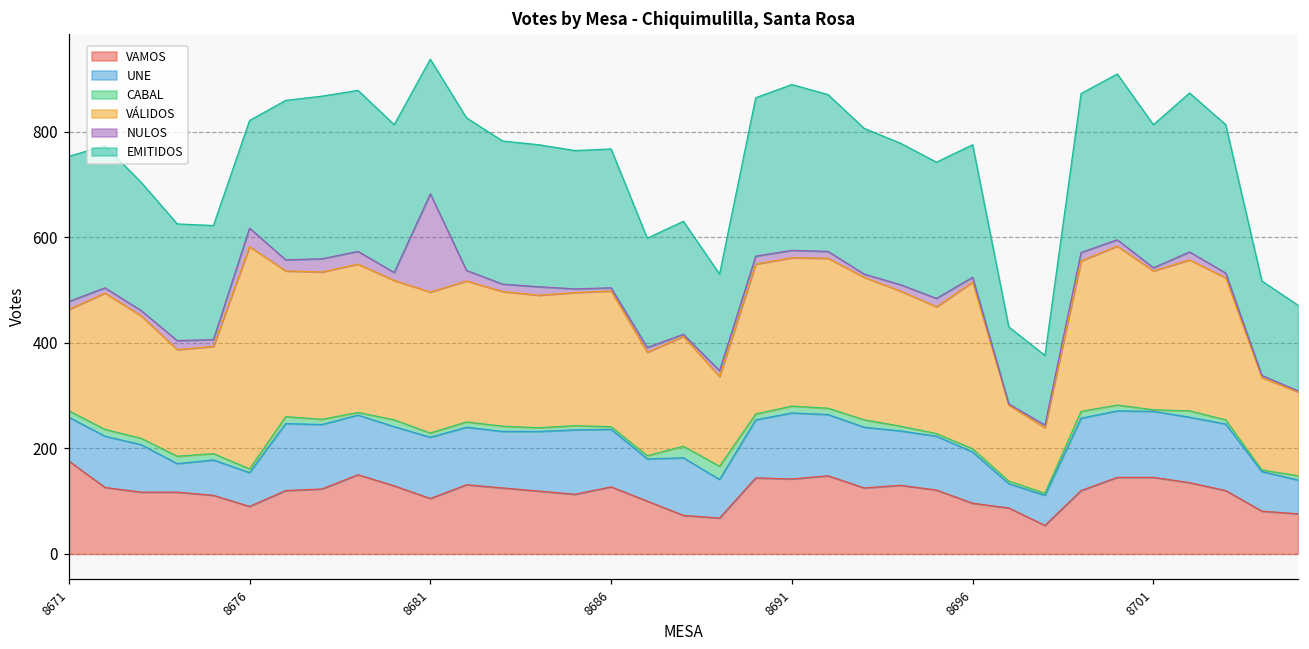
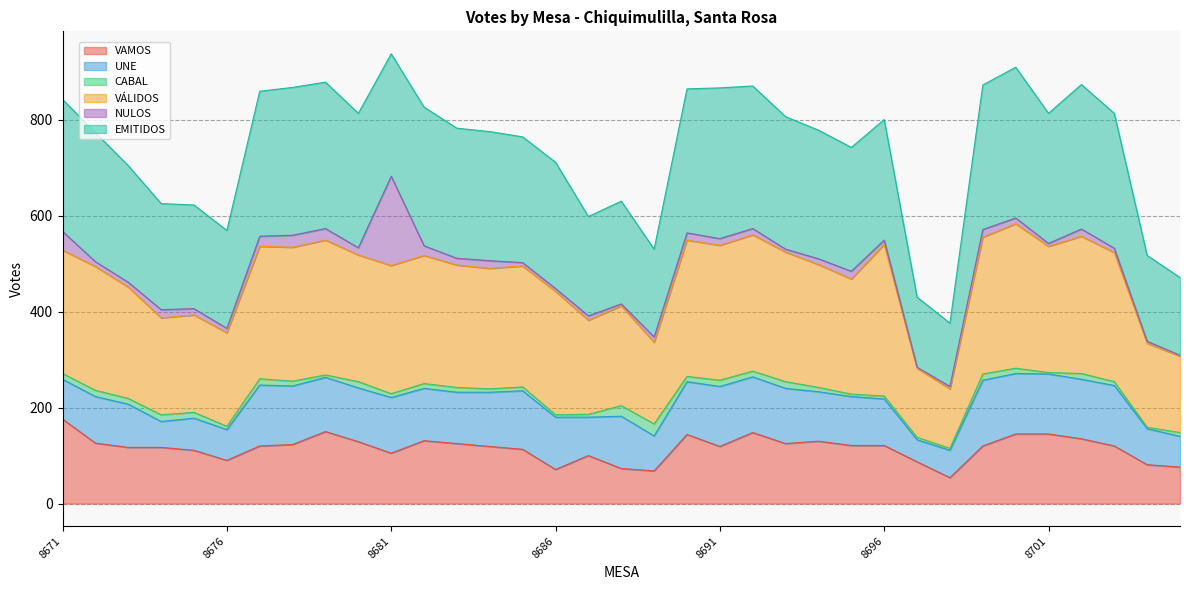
  {
    "VAMOS": {
      "8671": 180,
      "8676": 90,
      "8681": 110,
-     "8686": 130,
-     "8691": 140,
-     "8696": 100,
+     "8686": 70,
+     "8691": 120,
+     "8696": 120,
      "8701": 150
    },
    "VÁLIDOS": {
-     "8671": 190,
-     "8676": 420,
+     "8671": 260,
+     "8676": 200,
      "8681": 270,
      "8686": 260,
      "8691": 280,
      "8696": 320,
      "8701": 260
    },
    "NULOS": {
-     "8671": 20,
-     "8676": 40,
+     "8671": 40,
+     "8676": 10,
      "8681": 190,
      "8686": 10,
      "8691": 10,
      "8696": 10,
      "8701": 10
    }
  }
